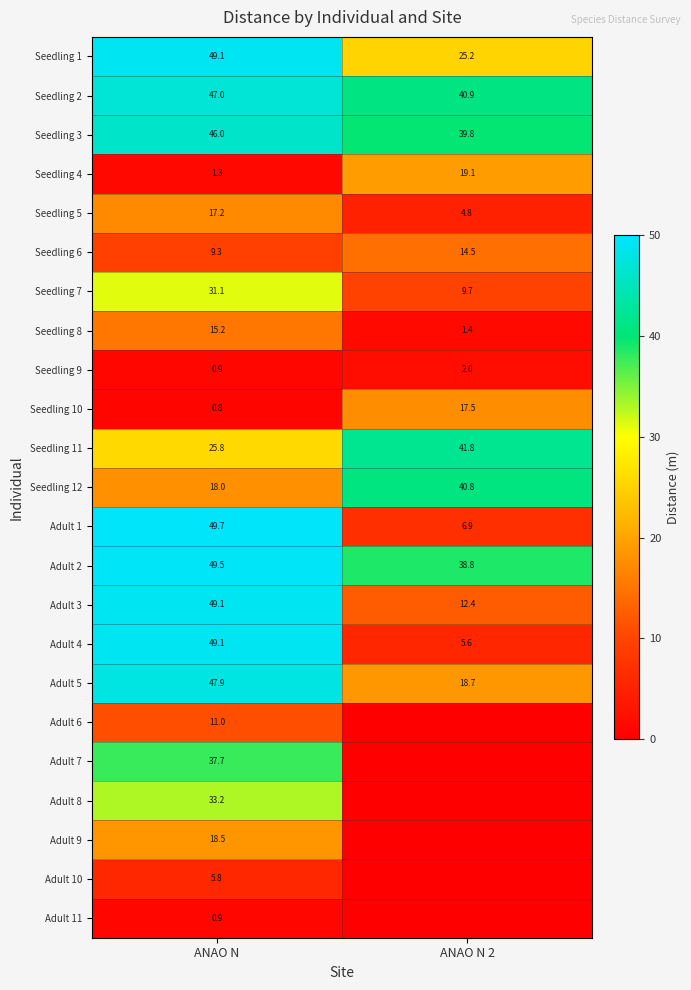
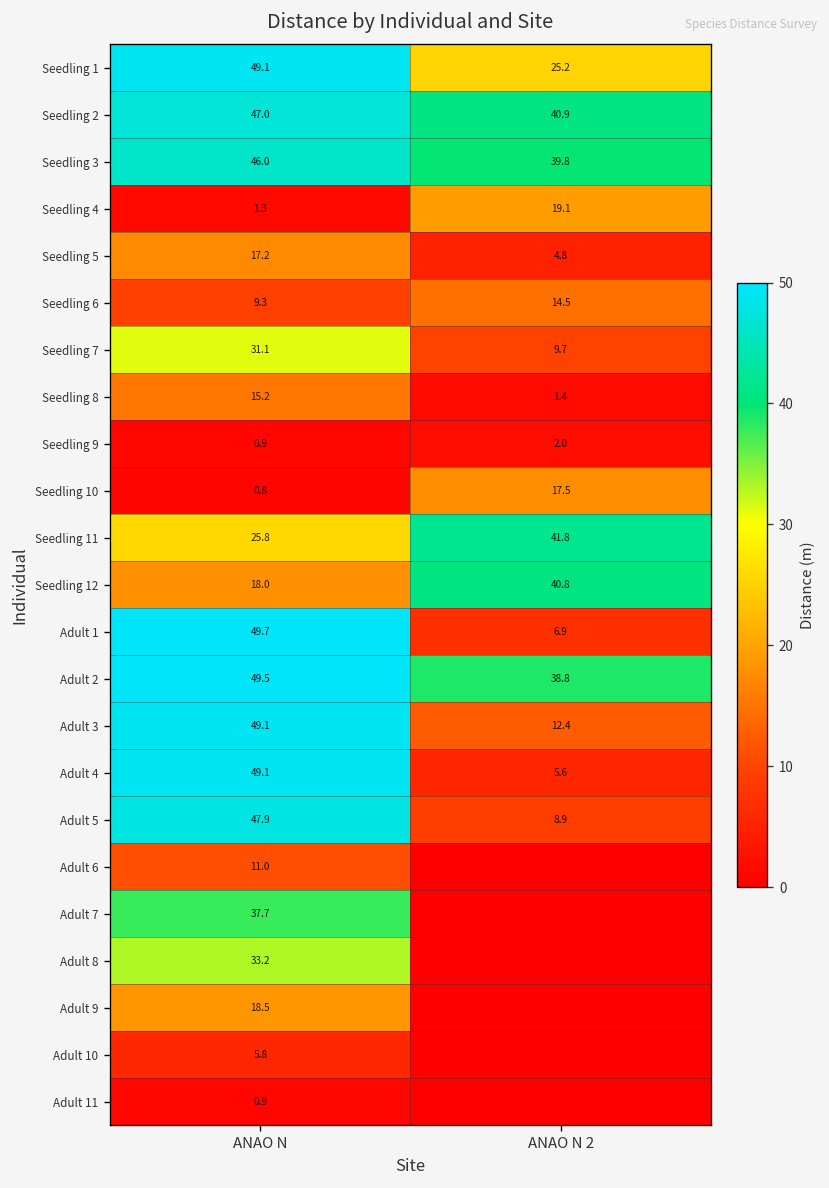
  {
    "Seedling 1": {
      "ANAO N": 49.1,
      "ANAO N 2": 25.2
    },
    "Seedling 2": {
      "ANAO N": 47.0,
      "ANAO N 2": 40.9
    },
    "Seedling 3": {
      "ANAO N": 46.0,
      "ANAO N 2": 39.8
    },
    "Seedling 4": {
      "ANAO N": 1.3,
      "ANAO N 2": 19.1
    },
    "Seedling 5": {
      "ANAO N": 17.2,
      "ANAO N 2": 4.8
    },
    "Seedling 6": {
      "ANAO N": 9.3,
      "ANAO N 2": 14.5
    },
    "Seedling 7": {
      "ANAO N": 31.1,
      "ANAO N 2": 9.7
    },
    "Seedling 8": {
      "ANAO N": 15.2,
      "ANAO N 2": 1.4
    },
    "Seedling 9": {
      "ANAO N": 0.9,
      "ANAO N 2": 2.0
    },
    "Seedling 10": {
      "ANAO N": 0.8,
      "ANAO N 2": 17.5
    },
    "Seedling 11": {
      "ANAO N": 25.8,
      "ANAO N 2": 41.8
    },
    "Seedling 12": {
      "ANAO N": 18.0,
      "ANAO N 2": 40.8
    },
    "Adult 1": {
      "ANAO N": 49.7,
      "ANAO N 2": 6.9
    },
    "Adult 2": {
      "ANAO N": 49.5,
      "ANAO N 2": 38.8
    },
    "Adult 3": {
      "ANAO N": 49.1,
      "ANAO N 2": 12.4
    },
    "Adult 4": {
      "ANAO N": 49.1,
      "ANAO N 2": 5.6
    },
    "Adult 5": {
      "ANAO N": 47.9,
-     "ANAO N 2": 18.7
+     "ANAO N 2": 8.9
    },
    "Adult 6": {
      "ANAO N": 11.0
    },
    "Adult 7": {
      "ANAO N": 37.7
    },
    "Adult 8": {
      "ANAO N": 33.2
    },
    "Adult 9": {
      "ANAO N": 18.5
    },
    "Adult 10": {
      "ANAO N": 5.8
    },
    "Adult 11": {
      "ANAO N": 0.9
    }
  }
